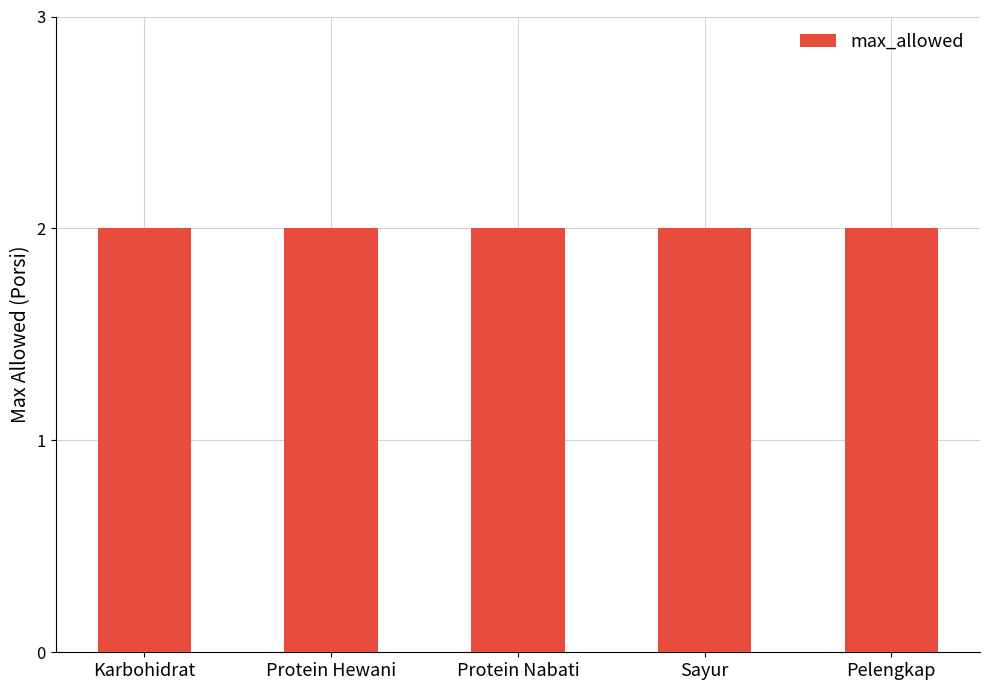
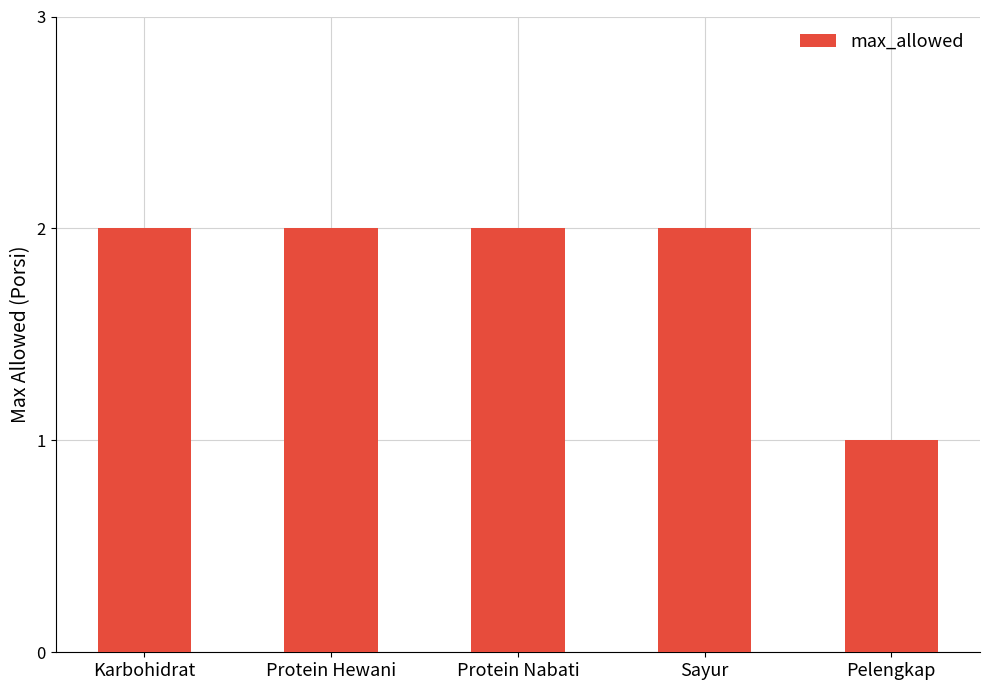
  {
    "Karbohidrat": 2,
    "Protein Hewani": 2,
    "Protein Nabati": 2,
    "Sayur": 2,
-   "Pelengkap": 2
+   "Pelengkap": 1
  }
